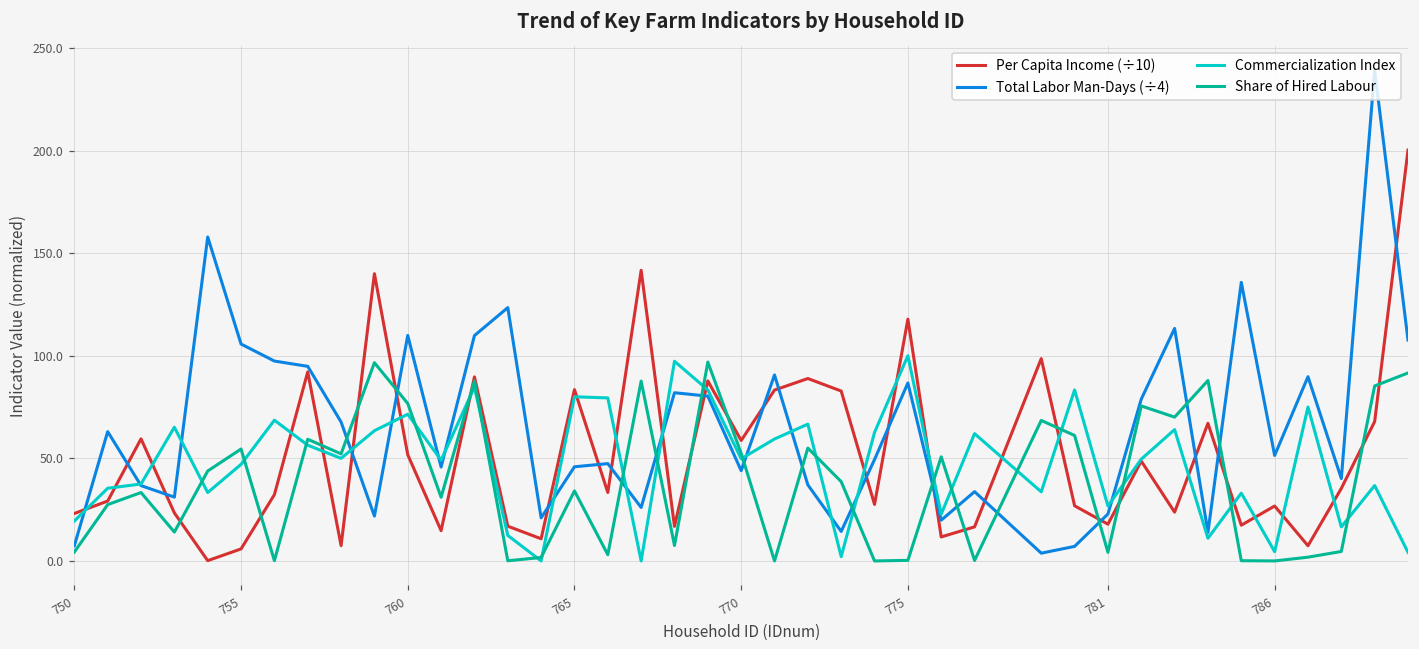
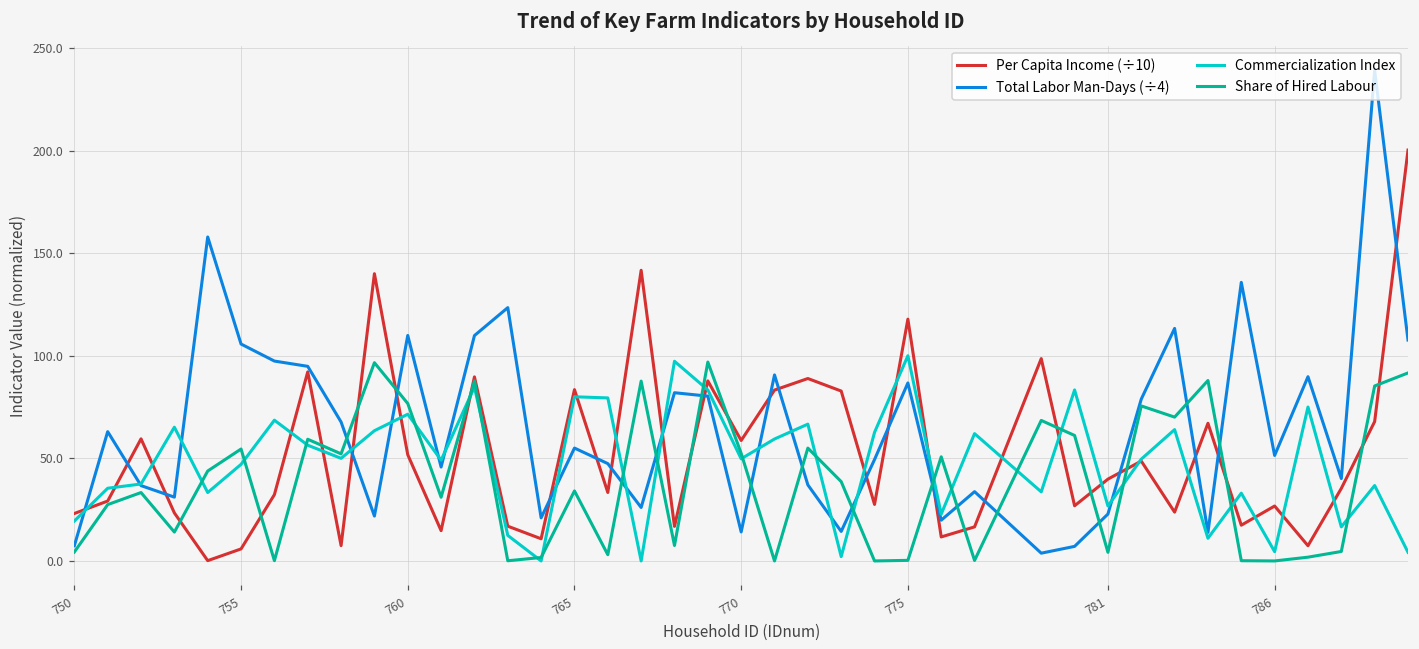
  {
    "Per Capita Income (÷10)": {
      "750": 23,
      "755": 6,
      "760": 52,
      "765": 83,
      "770": 59,
      "775": 118,
-     "781": 18,
+     "781": 40,
      "786": 27
    },
    "Total Labor Man-Days (÷4)": {
      "750": 7,
      "755": 106,
      "760": 110,
-     "765": 46,
-     "770": 44,
+     "765": 55,
+     "770": 14,
      "775": 87,
      "781": 23,
      "786": 51
    }
  }
